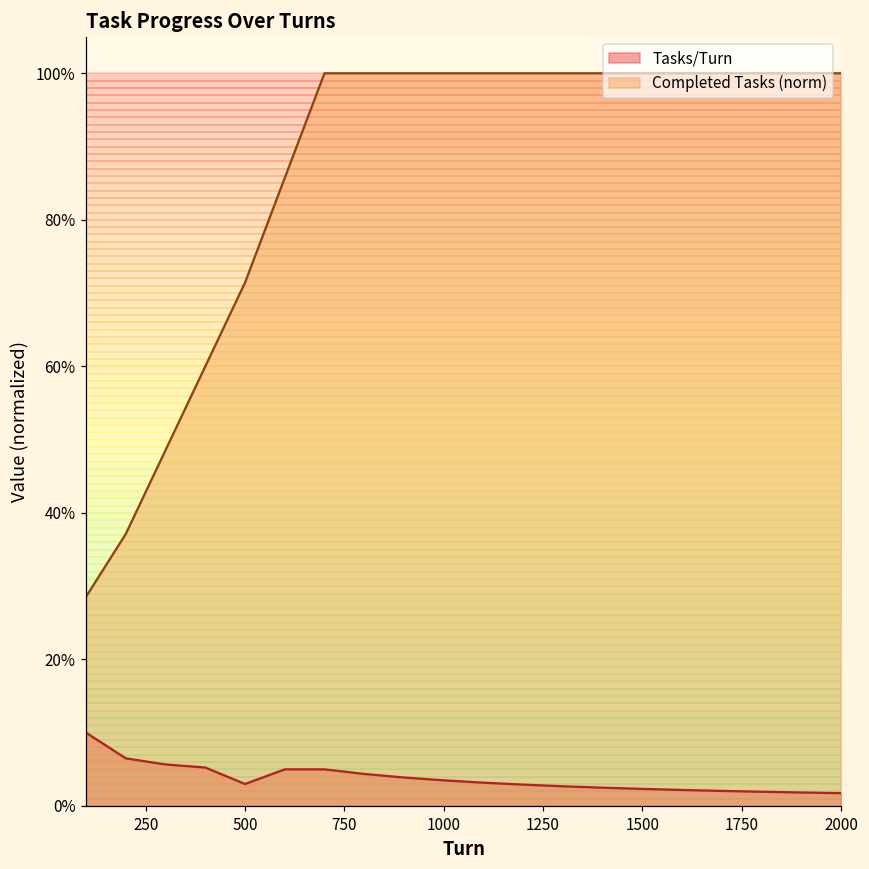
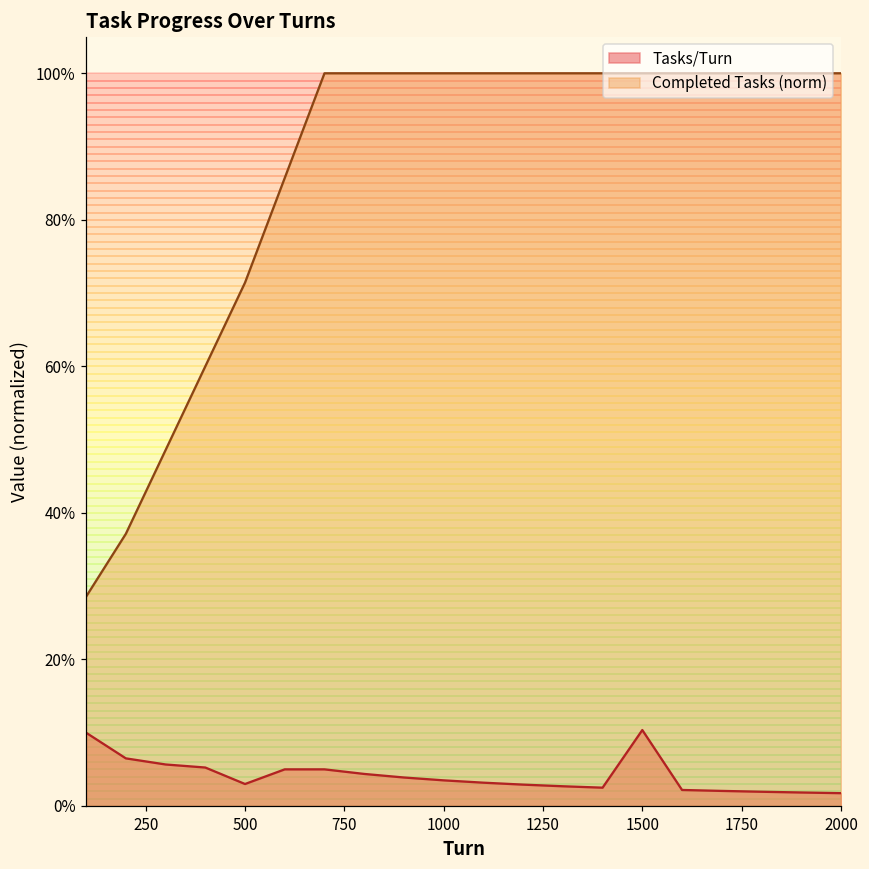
  {
    "Tasks/Turn": {
      "500": "3%",
      "1000": "4%",
-     "1500": "2%",
+     "1500": "10%",
      "2000": "2%"
    },
    "Completed Tasks (norm)": {
      "500": "71%",
      "1000": "100%",
      "2000": "100%"
    }
  }
